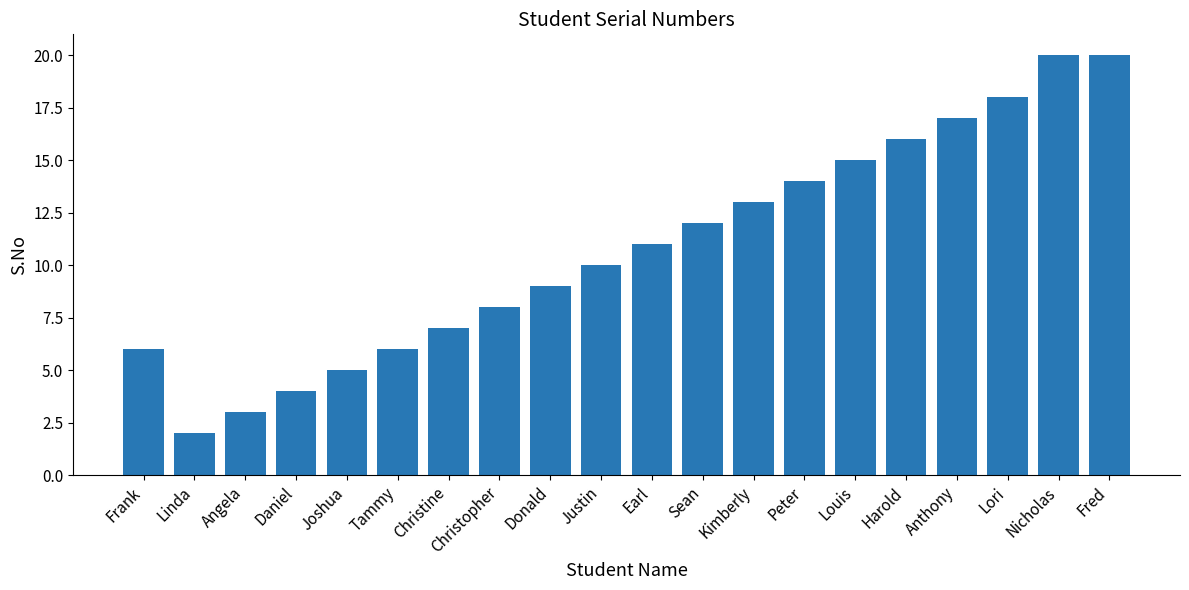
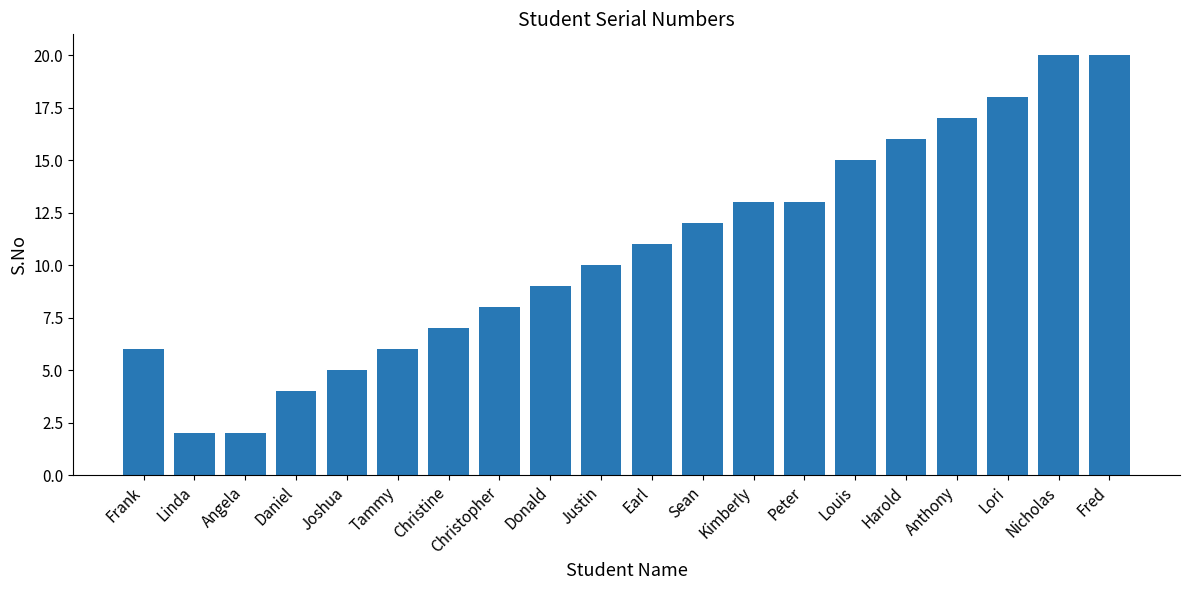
  {
    "Frank": 6,
    "Linda": 2,
-   "Angela": 3,
+   "Angela": 2,
    "Daniel": 4,
    "Joshua": 5,
    "Tammy": 6,
    "Christine": 7,
    "Christopher": 8,
    "Donald": 9,
    "Justin": 10,
    "Earl": 11,
    "Sean": 12,
    "Kimberly": 13,
-   "Peter": 14,
+   "Peter": 13,
    "Louis": 15,
    "Harold": 16,
    "Anthony": 17,
    "Lori": 18,
    "Nicholas": 20,
    "Fred": 20
  }
